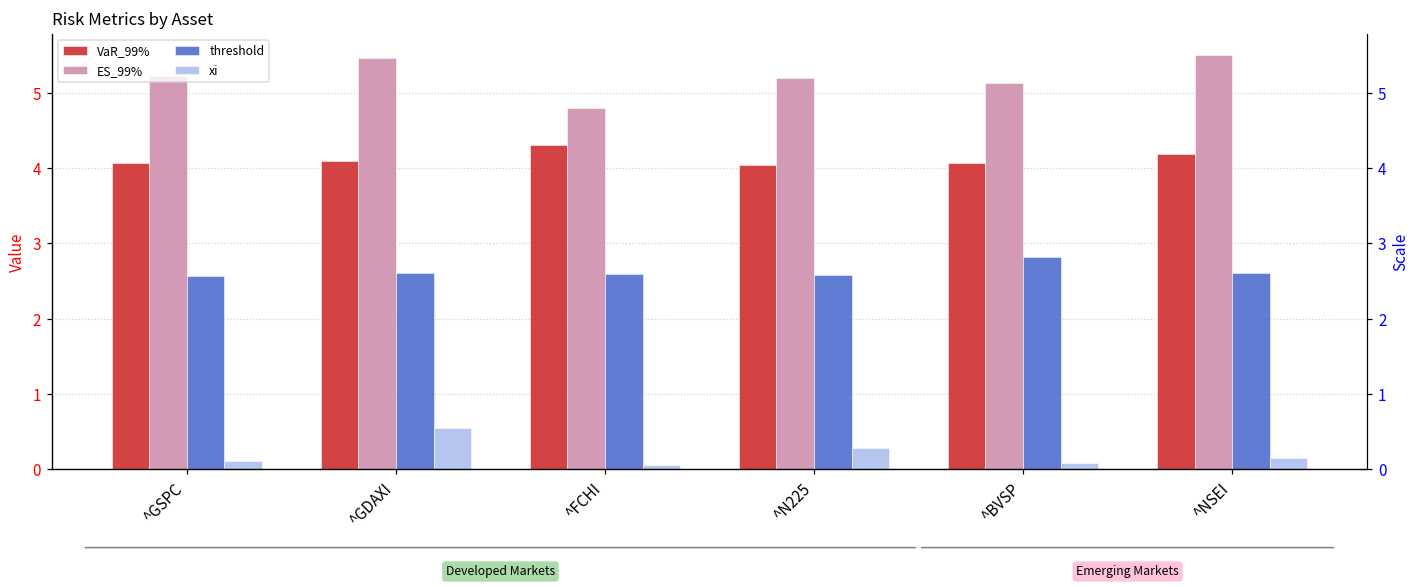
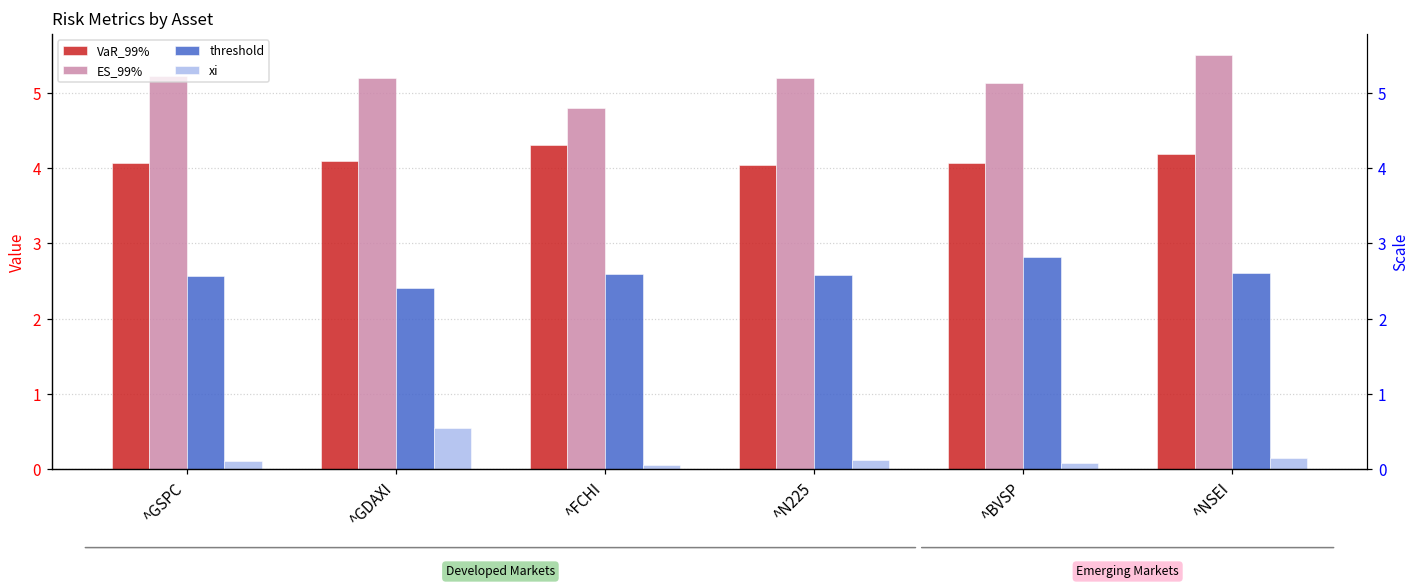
  {
    "VaR_99%": {
      "^GSPC": 4.1,
      "^GDAXI": 4.1,
      "^FCHI": 4.3,
      "^N225": 4.0,
      "^BVSP": 4.1,
      "^NSEI": 4.2
    },
    "ES_99%": {
-     "^GDAXI": 5.5,
+     "^GDAXI": 5.2,
      "^FCHI": 4.8,
      "^N225": 5.2,
      "^BVSP": 5.1,
      "^NSEI": 5.5
    },
    "threshold": {
      "^GSPC": 2.6,
-     "^GDAXI": 2.6,
+     "^GDAXI": 2.4,
      "^FCHI": 2.6,
      "^N225": 2.6,
      "^BVSP": 2.8,
      "^NSEI": 2.6
    },
    "xi": {
      "^GSPC": 0.1,
      "^GDAXI": 0.6,
      "^FCHI": 0.1,
-     "^N225": 0.3,
+     "^N225": 0.1,
      "^BVSP": 0.1,
      "^NSEI": 0.2
    }
  }
